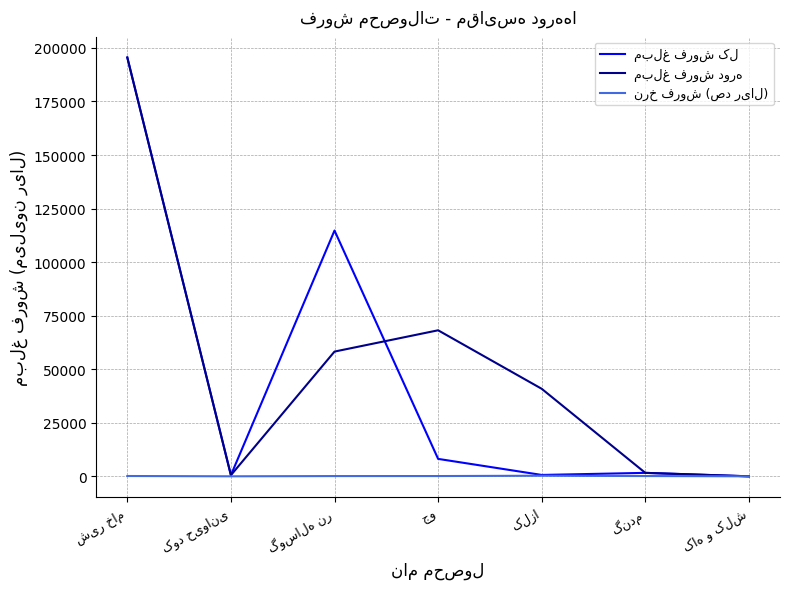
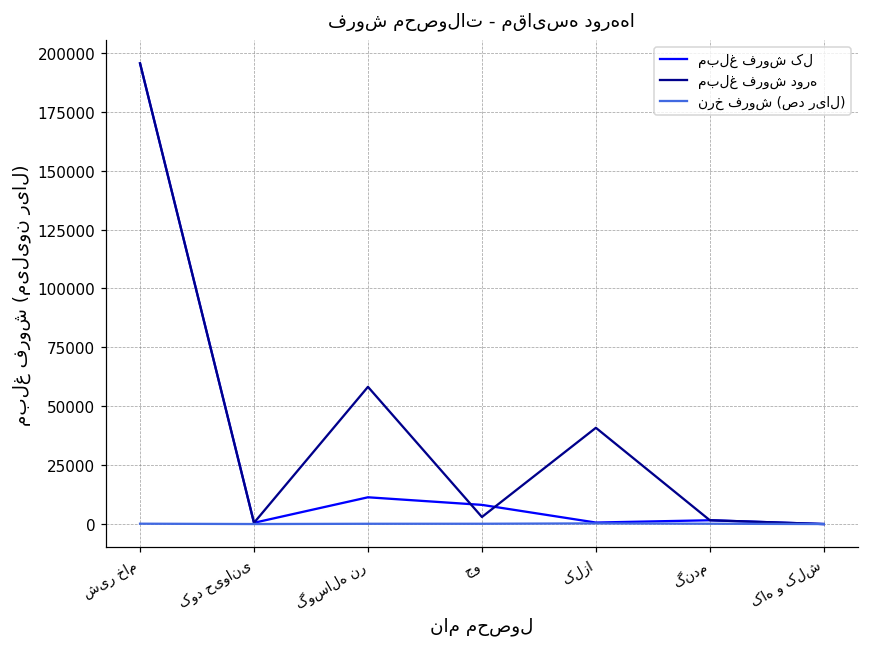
  {
    "مبلغ فروش کل": {
-     "گوساله نر": 115000,
+     "گوساله نر": 11000,
      "جو": 8000
    },
    "مبلغ فروش دوره": {
      "گوساله نر": 58000,
-     "جو": 68000,
+     "جو": 3000,
      "کلزا": 41000
    },
    "نرخ فروش (صد ریال)": {
      "شیر خام": 0,
      "گوساله نر": 0,
      "جو": 0,
      "گندم": 0
    }
  }
